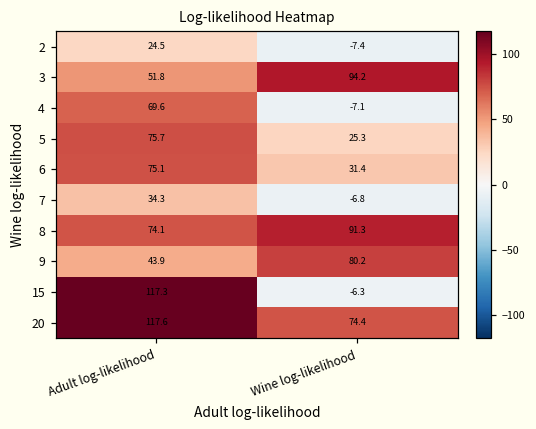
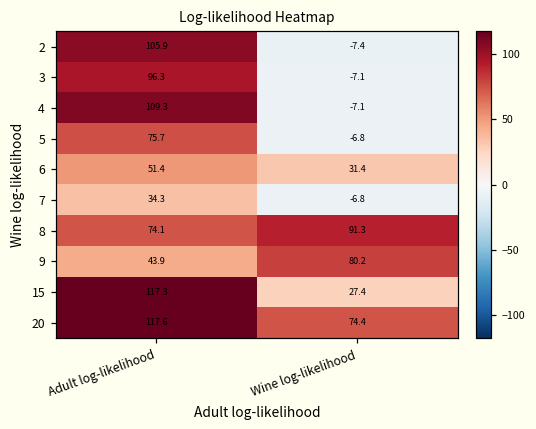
  {
    "2": {
-     "Adult log-likelihood": 24.5,
+     "Adult log-likelihood": 105.9,
      "Wine log-likelihood": -7.4
    },
    "3": {
-     "Adult log-likelihood": 51.8,
-     "Wine log-likelihood": 94.2
+     "Adult log-likelihood": 96.3,
+     "Wine log-likelihood": -7.1
    },
    "4": {
-     "Adult log-likelihood": 69.6,
+     "Adult log-likelihood": 109.3,
      "Wine log-likelihood": -7.1
    },
    "5": {
      "Adult log-likelihood": 75.7,
-     "Wine log-likelihood": 25.3
+     "Wine log-likelihood": -6.8
    },
    "6": {
-     "Adult log-likelihood": 75.1,
+     "Adult log-likelihood": 51.4,
      "Wine log-likelihood": 31.4
    },
    "7": {
      "Adult log-likelihood": 34.3,
      "Wine log-likelihood": -6.8
    },
    "8": {
      "Adult log-likelihood": 74.1,
      "Wine log-likelihood": 91.3
    },
    "9": {
      "Adult log-likelihood": 43.9,
      "Wine log-likelihood": 80.2
    },
    "15": {
      "Adult log-likelihood": 117.3,
-     "Wine log-likelihood": -6.3
+     "Wine log-likelihood": 27.4
    },
    "20": {
      "Adult log-likelihood": 117.6,
      "Wine log-likelihood": 74.4
    }
  }
